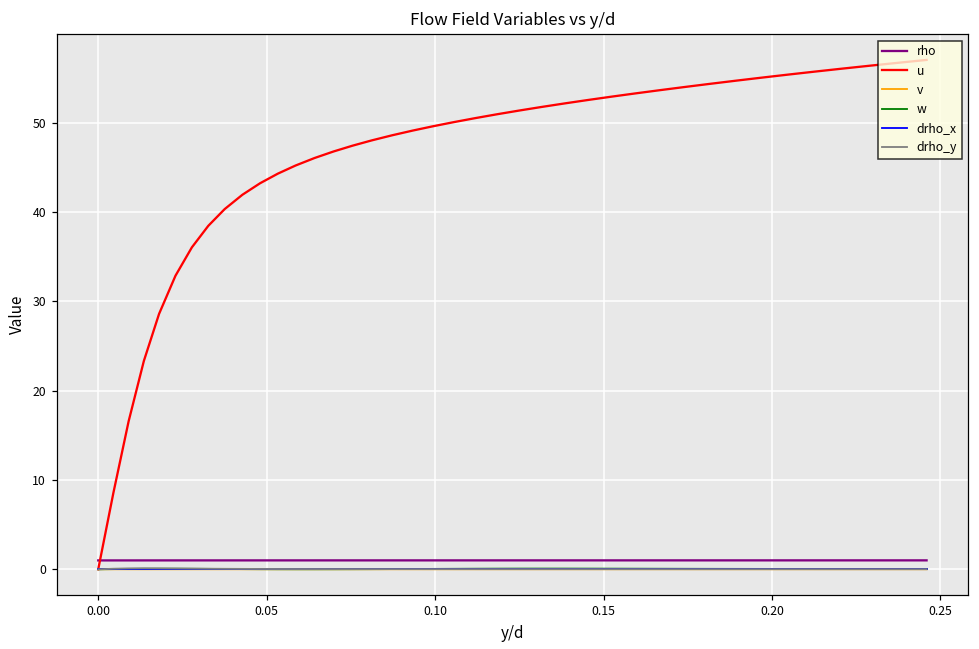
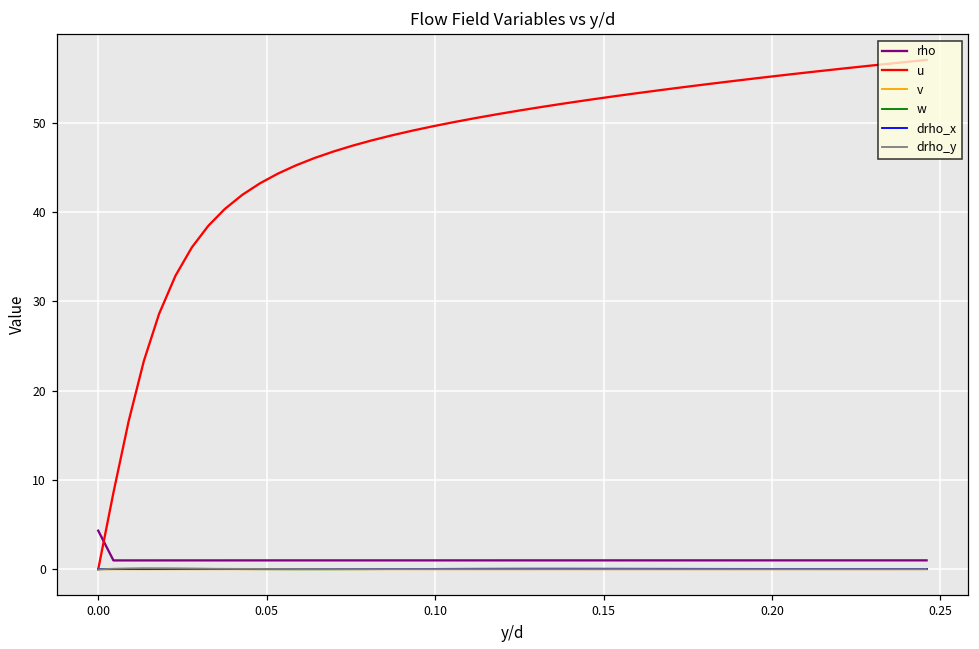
  {
    "rho": {
-     "0.00": 1
+     "0.00": 4
    }
  }
